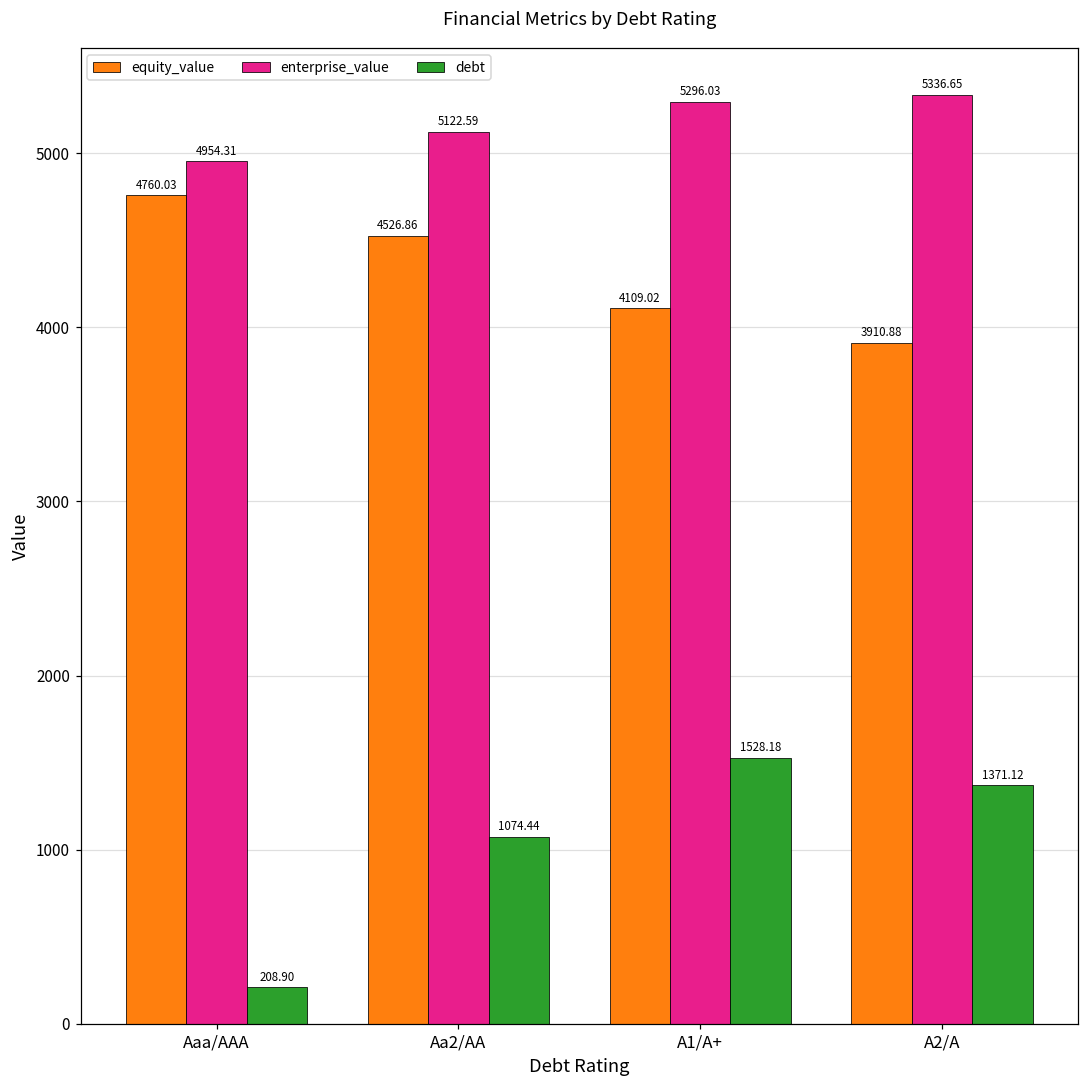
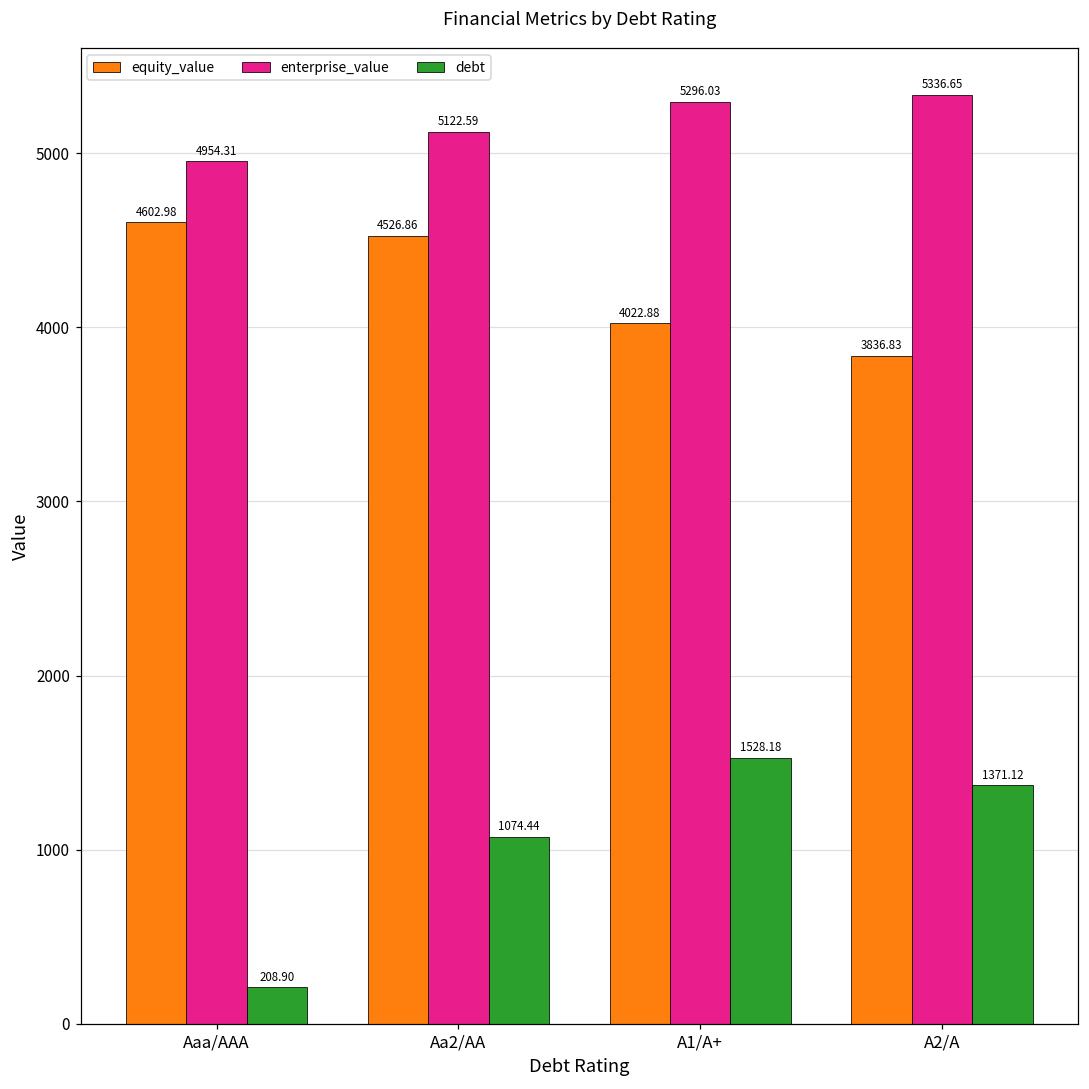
  {
    "equity_value": {
-     "Aaa/AAA": 4760.03,
+     "Aaa/AAA": 4602.98,
      "Aa2/AA": 4526.86,
-     "A1/A+": 4109.02,
-     "A2/A": 3910.88
+     "A1/A+": 4022.88,
+     "A2/A": 3836.83
    },
    "enterprise_value": {
      "Aaa/AAA": 4954.31,
      "Aa2/AA": 5122.59,
      "A1/A+": 5296.03,
      "A2/A": 5336.65
    },
    "debt": {
      "Aaa/AAA": 208.90,
      "Aa2/AA": 1074.44,
      "A1/A+": 1528.18,
      "A2/A": 1371.12
    }
  }
